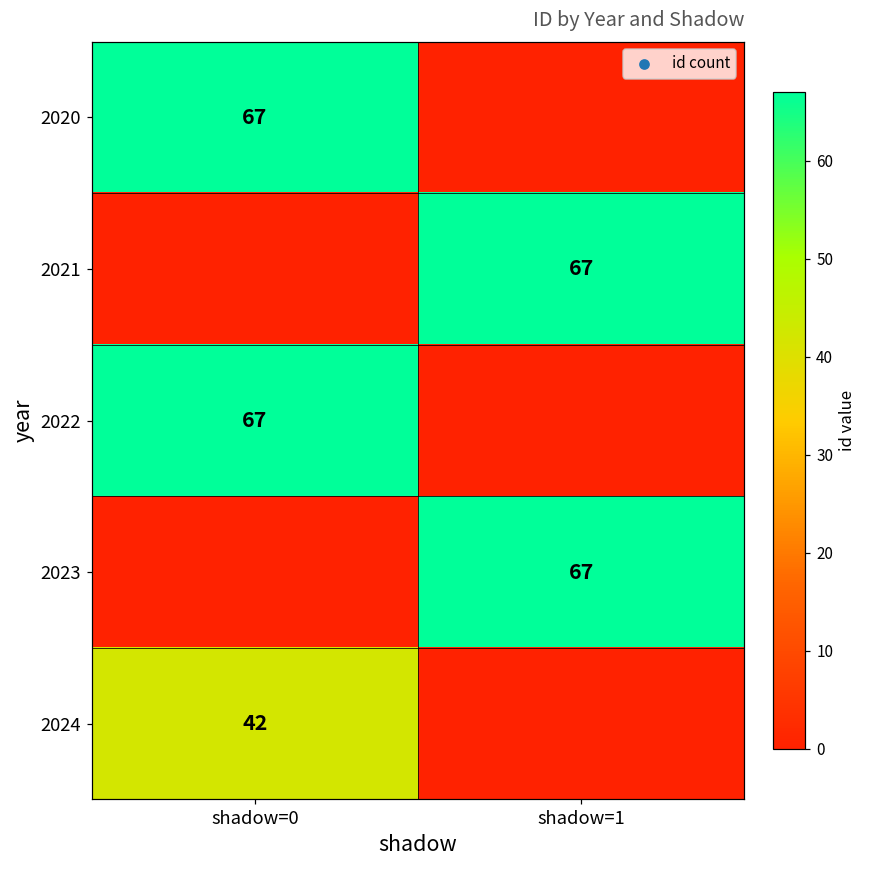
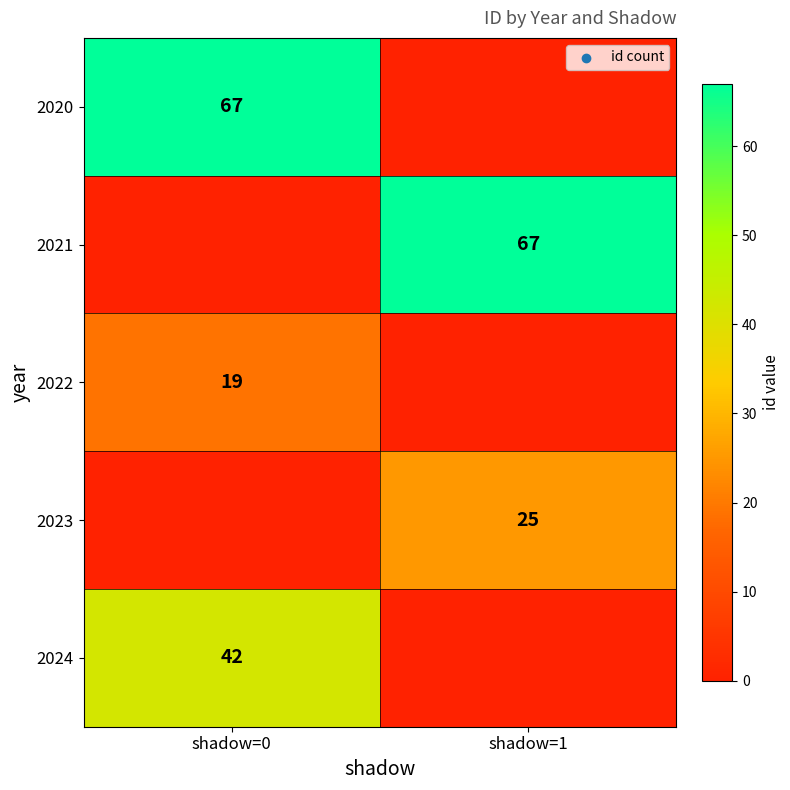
  {
    "2020": {
      "shadow=0": 67
    },
    "2021": {
      "shadow=1": 67
    },
    "2022": {
-     "shadow=0": 67
+     "shadow=0": 19
    },
    "2023": {
-     "shadow=1": 67
+     "shadow=1": 25
    },
    "2024": {
      "shadow=0": 42
    }
  }
